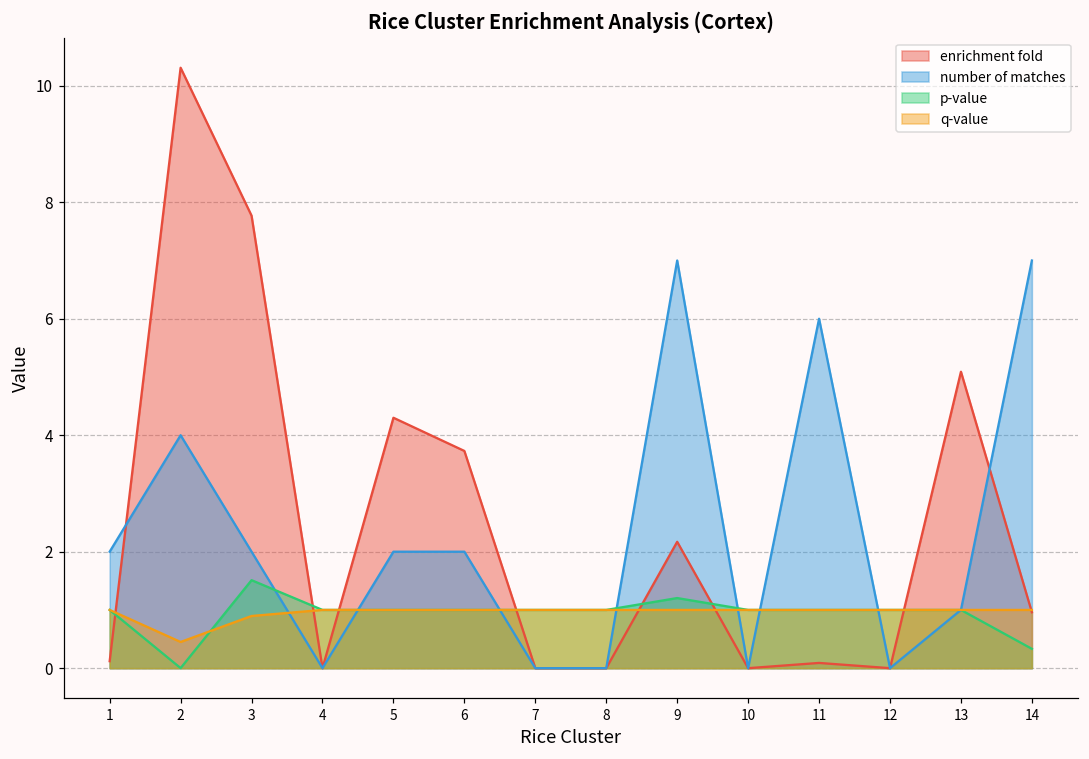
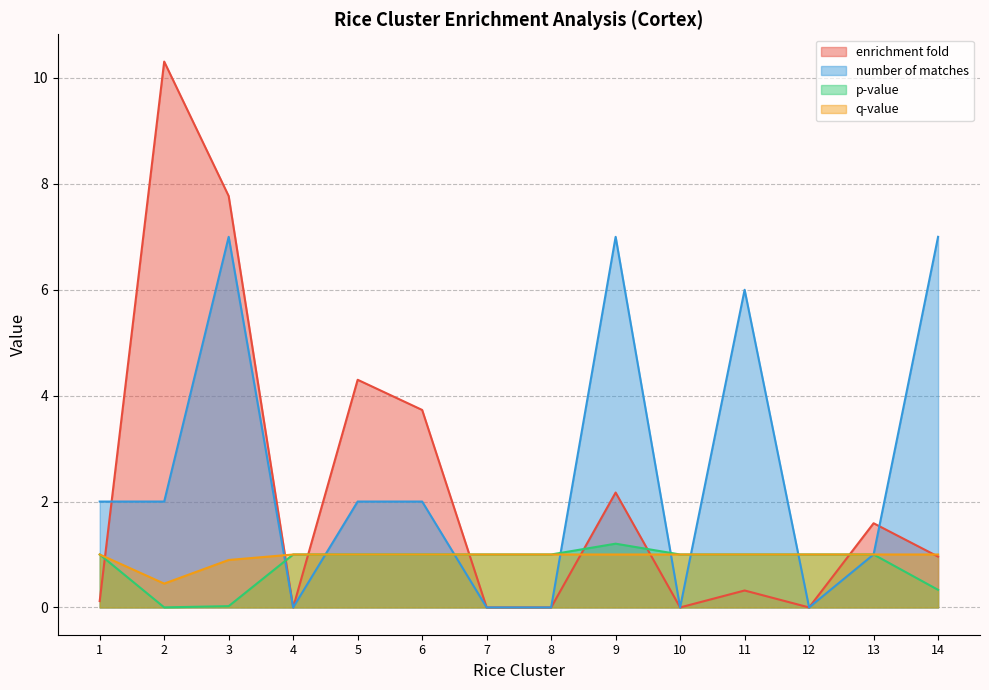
  {
    "enrichment fold": {
      "1": 0.1,
      "2": 10.3,
      "3": 7.8,
      "5": 4.3,
      "6": 3.7,
      "9": 2.2,
-     "11": 0.1,
-     "13": 5.1
+     "11": 0.3,
+     "13": 1.6
    },
    "number of matches": {
      "1": 2,
-     "2": 4,
-     "3": 2,
+     "2": 2,
+     "3": 7,
      "5": 2,
      "6": 2,
      "9": 7,
      "11": 6,
      "14": 7
    },
    "p-value": {
      "2": 0.0,
-     "3": 1.5,
+     "3": 0.0,
      "9": 1.2,
      "14": 0.3
    },
    "q-value": {
      "2": 0.5,
      "3": 0.9,
      "9": 1.0
    }
  }
